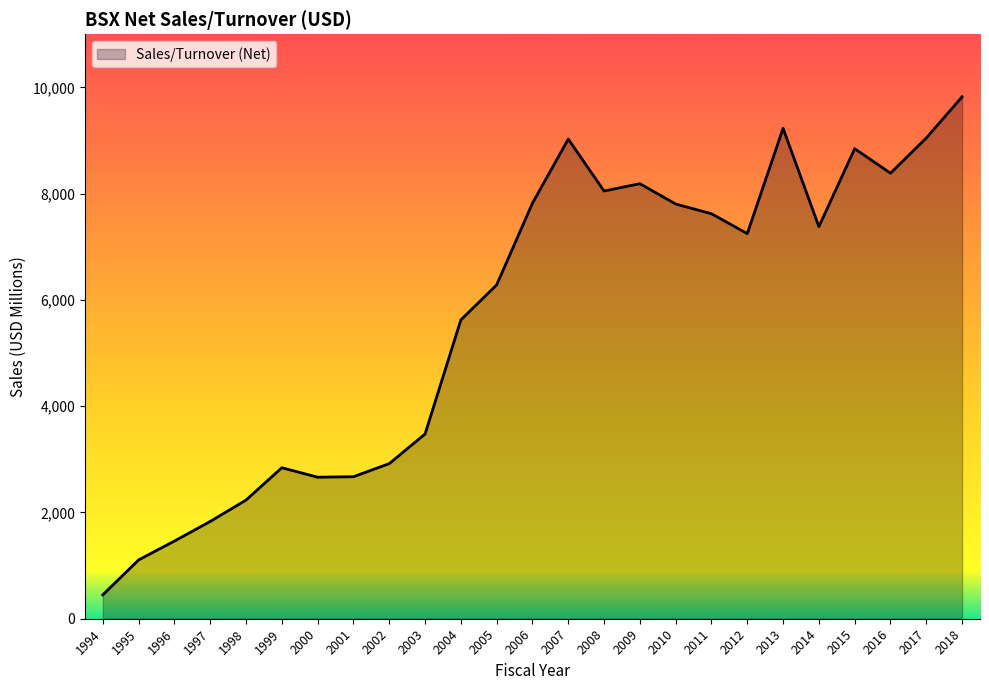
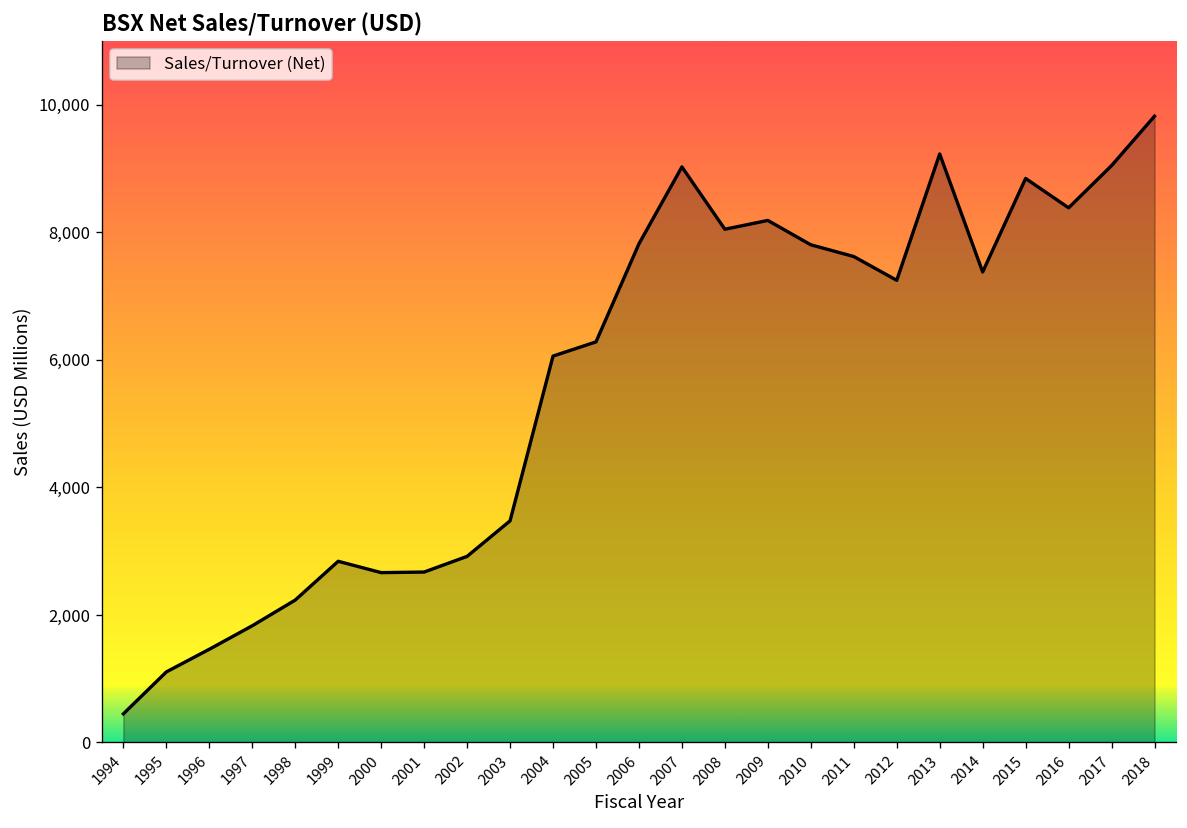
  {
    "1994": "400",
    "1995": "1,100",
    "1996": "1,500",
    "1997": "1,800",
    "1998": "2,200",
    "1999": "2,800",
    "2000": "2,700",
    "2001": "2,700",
    "2002": "2,900",
    "2003": "3,500",
-   "2004": "5,600",
+   "2004": "6,100",
    "2005": "6,300",
    "2006": "7,800",
    "2007": "9,000",
    "2008": "8,100",
    "2009": "8,200",
    "2010": "7,800",
    "2011": "7,600",
    "2012": "7,200",
    "2013": "9,200",
    "2014": "7,400",
    "2015": "8,800",
    "2016": "8,400",
    "2017": "9,000",
    "2018": "9,800"
  }
